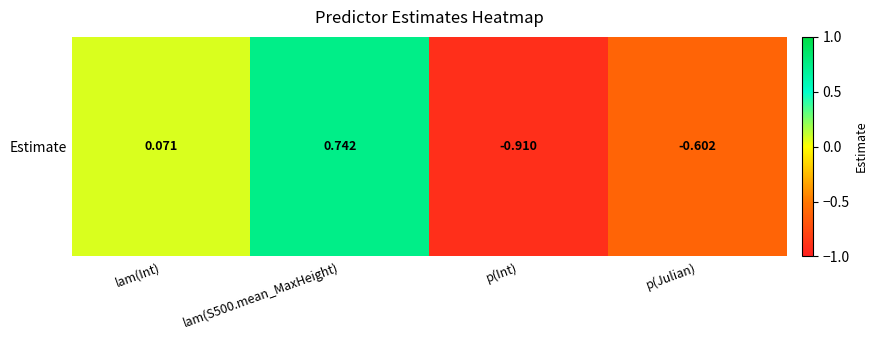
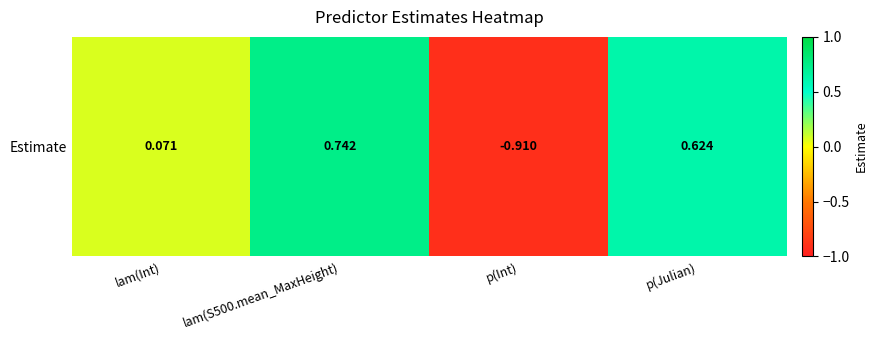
  {
    "Estimate": {
      "lam(Int)": 0.071,
      "lam(S500.mean_MaxHeight)": 0.742,
      "p(Int)": -0.910,
-     "p(Julian)": -0.602
+     "p(Julian)": 0.624
    }
  }
